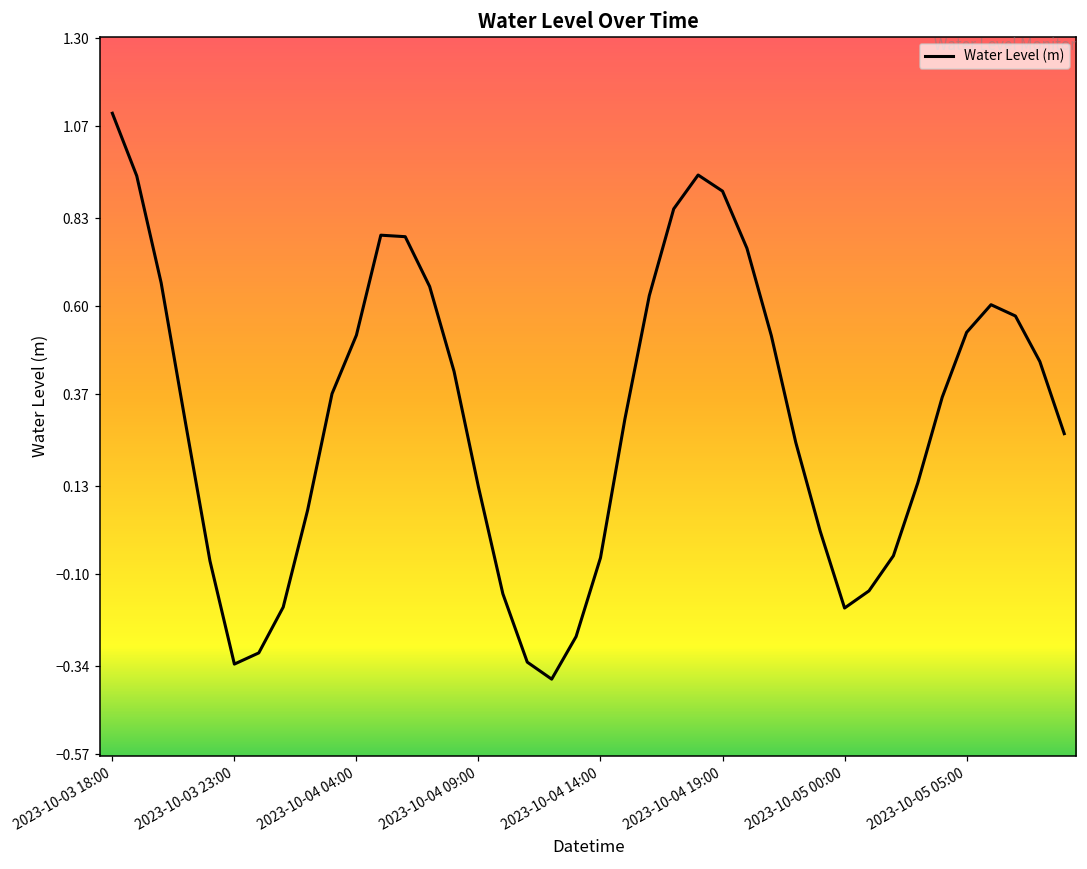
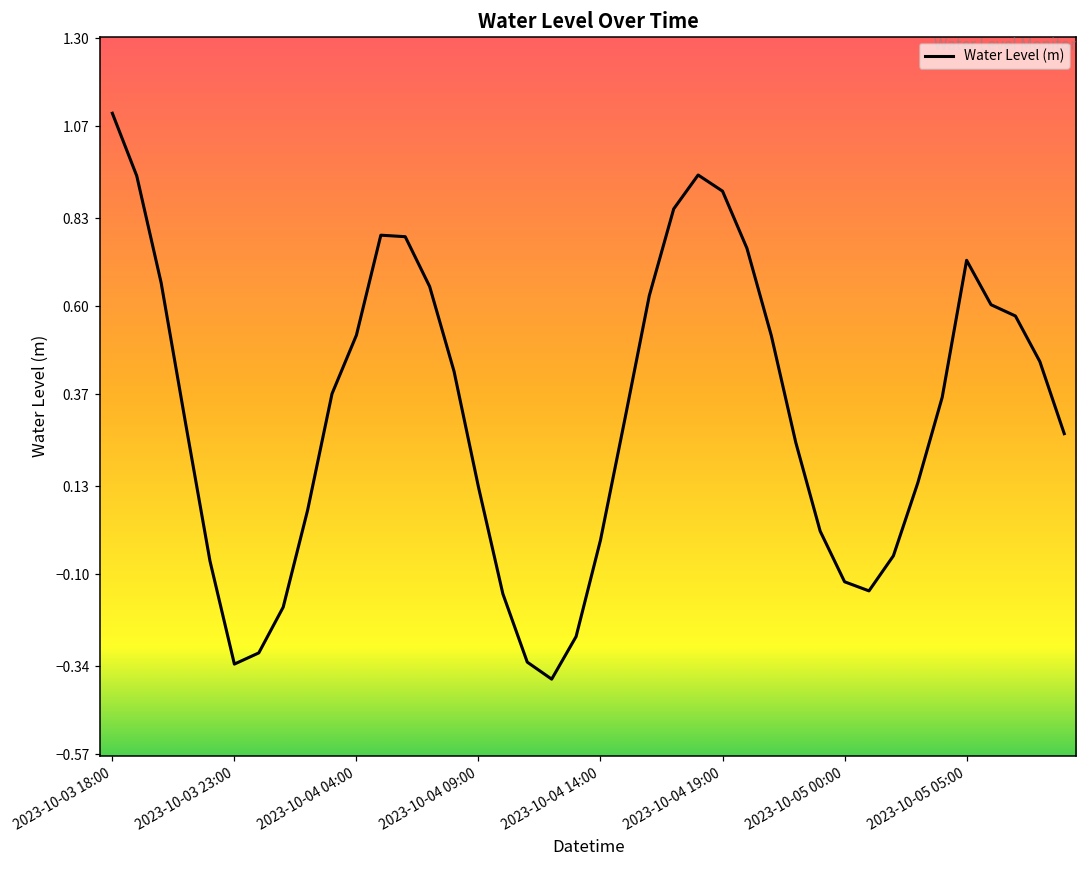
  {
    "2023-10-03 18:00": 1.10,
    "2023-10-03 23:00": -0.33,
    "2023-10-04 04:00": 0.52,
    "2023-10-04 09:00": 0.13,
-   "2023-10-04 14:00": -0.06,
+   "2023-10-04 14:00": -0.01,
    "2023-10-04 19:00": 0.90,
-   "2023-10-05 00:00": -0.19,
-   "2023-10-05 05:00": 0.53
+   "2023-10-05 00:00": -0.12,
+   "2023-10-05 05:00": 0.72
  }
